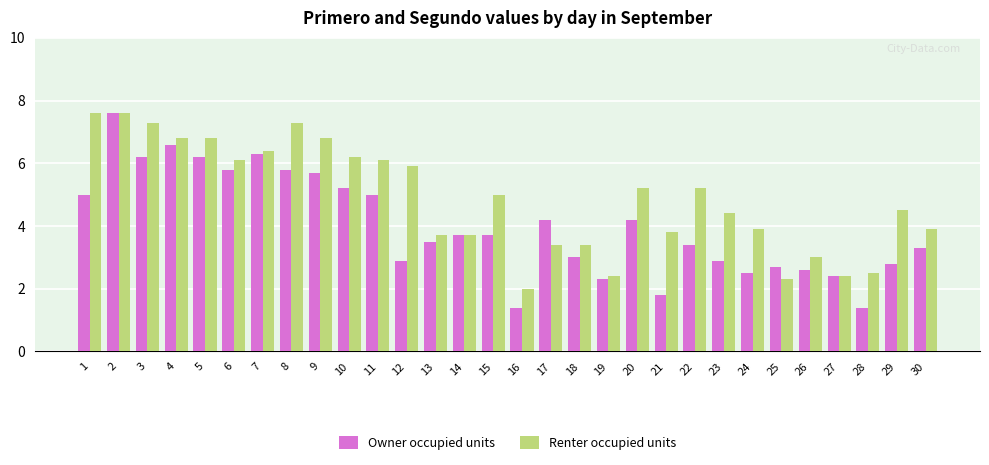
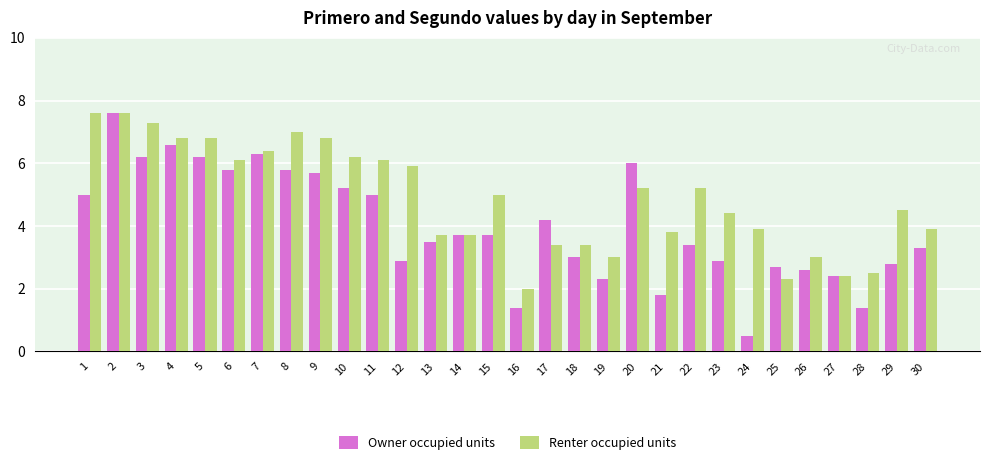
  {
    "Owner occupied units": {
      "1": 5.0,
      "2": 7.6,
      "3": 6.2,
      "4": 6.6,
      "5": 6.2,
      "6": 5.8,
      "7": 6.3,
      "8": 5.8,
      "9": 5.7,
      "10": 5.2,
      "11": 5.0,
      "12": 2.9,
      "13": 3.5,
      "14": 3.7,
      "15": 3.7,
      "16": 1.4,
      "17": 4.2,
      "18": 3.0,
      "19": 2.3,
-     "20": 4.2,
+     "20": 6.0,
      "21": 1.8,
      "22": 3.4,
      "23": 2.9,
-     "24": 2.5,
+     "24": 0.5,
      "25": 2.7,
      "26": 2.6,
      "27": 2.4,
      "28": 1.4,
      "29": 2.8,
      "30": 3.3
    },
    "Renter occupied units": {
      "1": 7.6,
      "2": 7.6,
      "3": 7.3,
      "4": 6.8,
      "5": 6.8,
      "6": 6.1,
      "7": 6.4,
-     "8": 7.3,
+     "8": 7.0,
      "9": 6.8,
      "10": 6.2,
      "11": 6.1,
      "12": 5.9,
      "13": 3.7,
      "14": 3.7,
      "15": 5.0,
      "16": 2.0,
      "17": 3.4,
      "18": 3.4,
-     "19": 2.4,
+     "19": 3.0,
      "20": 5.2,
      "21": 3.8,
      "22": 5.2,
      "23": 4.4,
      "24": 3.9,
      "25": 2.3,
      "26": 3.0,
      "27": 2.4,
      "28": 2.5,
      "29": 4.5,
      "30": 3.9
    }
  }
